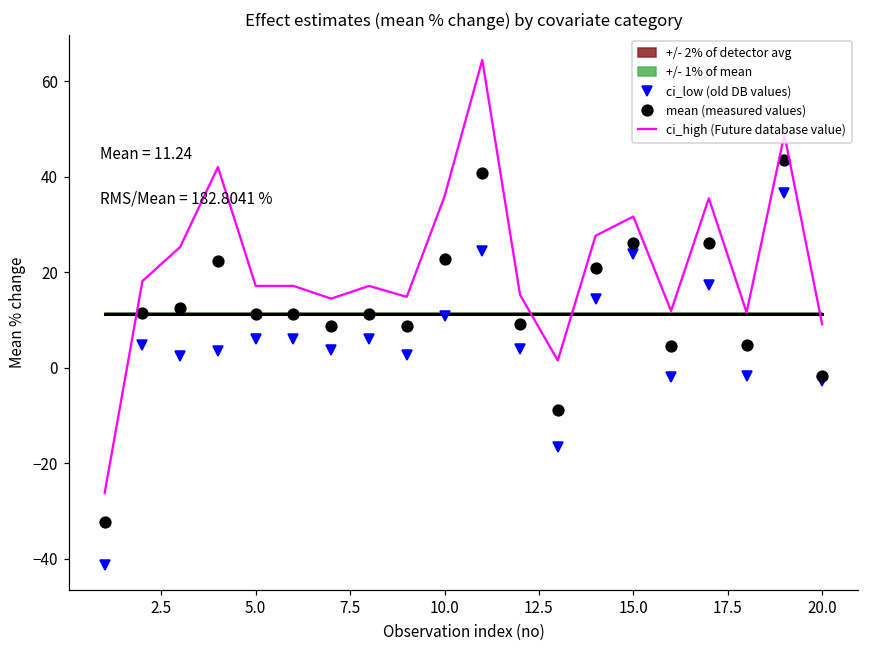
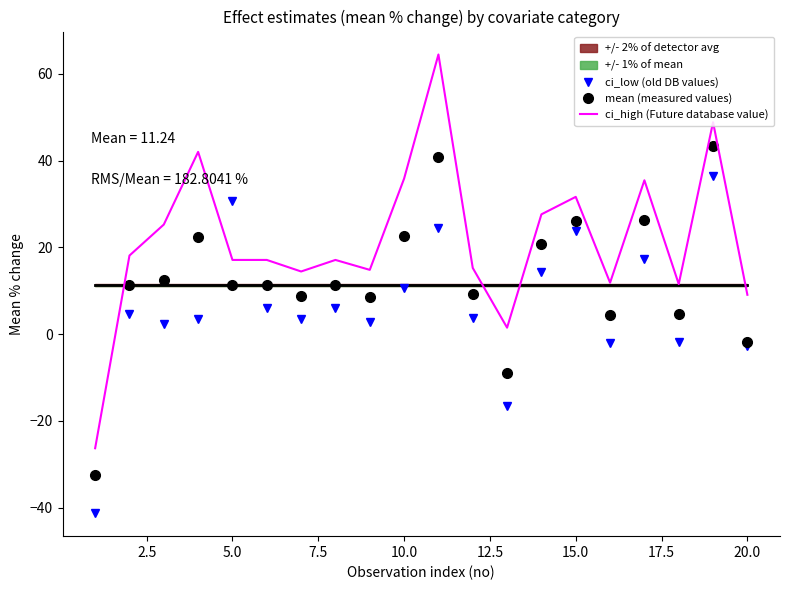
  {
    "ci_low (old DB values)": {
-     "5.0": 6,
+     "5.0": 31,
      "15.0": 24,
      "20.0": -3
    },
    "mean (measured values)": {
      "10.0": 23,
      "15.0": 26,
      "20.0": -2
    },
    "ci_high (Future database value)": {
      "5.0": 17,
      "10.0": 36,
      "15.0": 32,
      "20.0": 9
    }
  }
